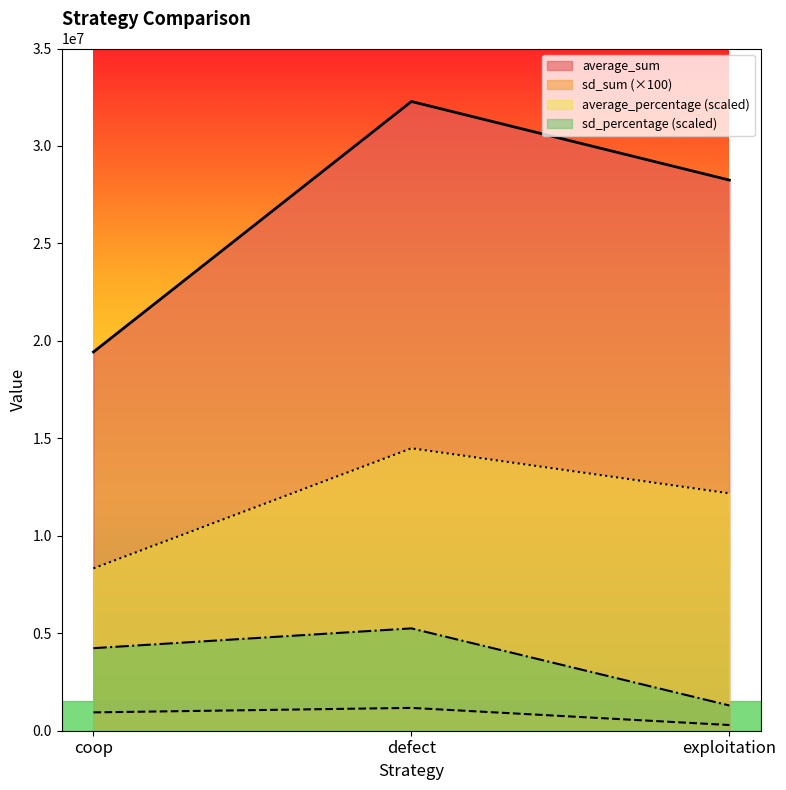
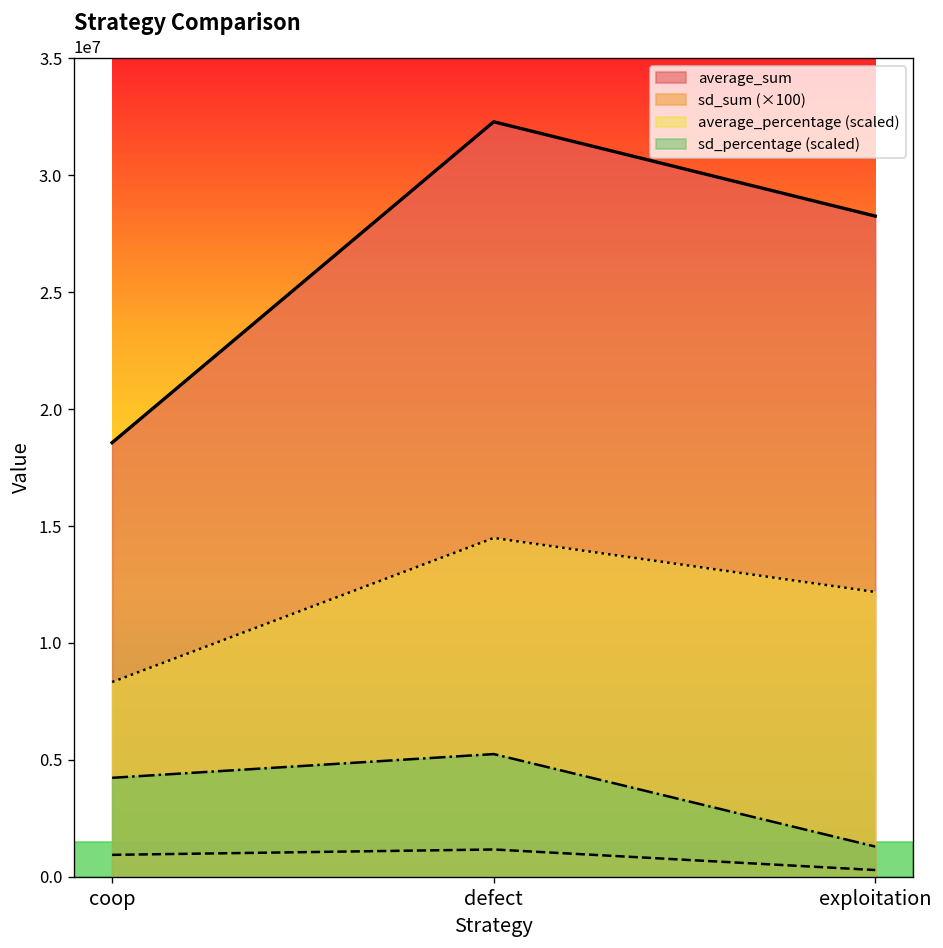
  {
    "average_sum": {
-     "coop": 19400000,
+     "coop": 18600000,
      "defect": 32300000,
      "exploitation": 28200000
    },
    "sd_percentage (scaled)": {
      "coop": 4200000,
      "defect": 5300000
    }
  }
